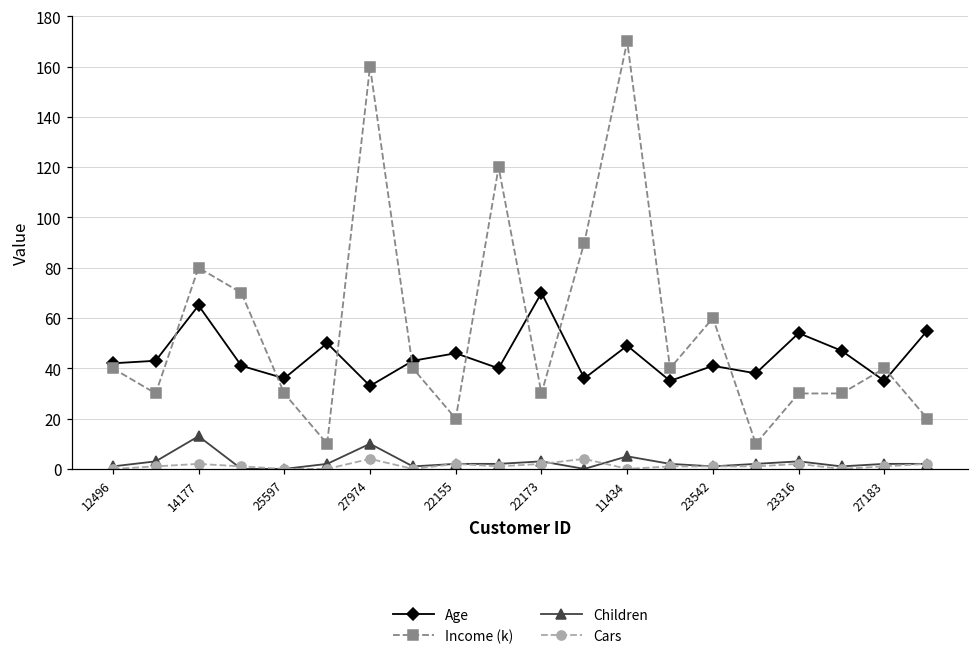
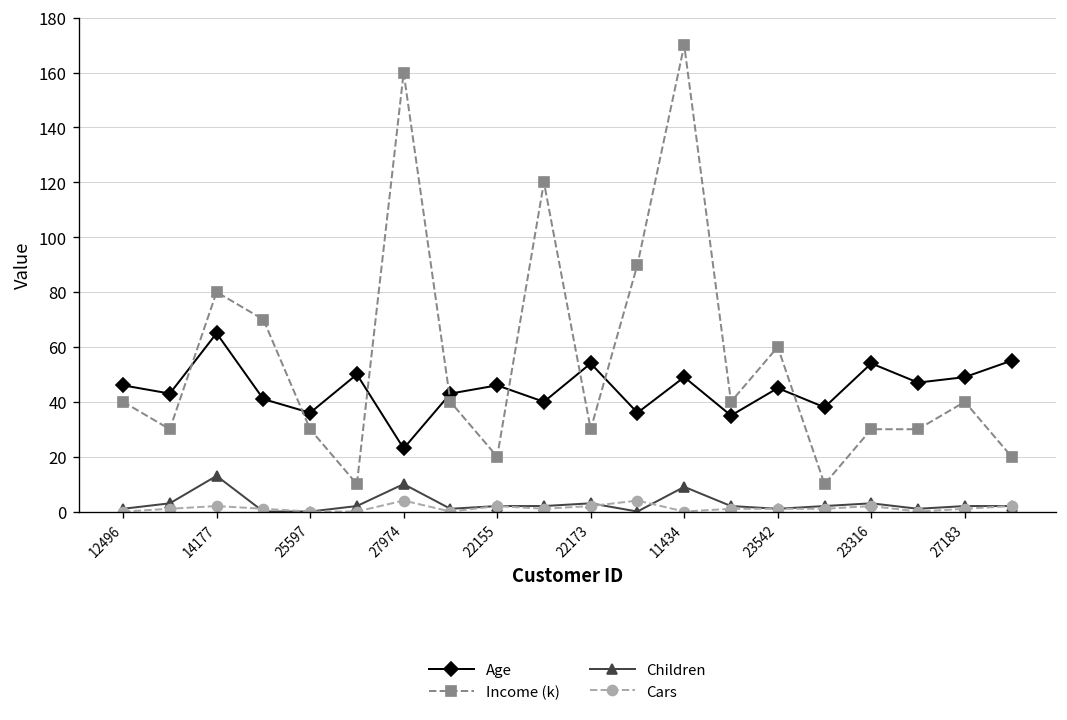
  {
    "Age": {
-     "12496": 42,
+     "12496": 46,
      "14177": 65,
      "25597": 36,
-     "27974": 33,
+     "27974": 23,
      "22155": 46,
-     "22173": 70,
+     "22173": 54,
      "11434": 49,
-     "23542": 41,
+     "23542": 45,
      "23316": 54,
-     "27183": 35
+     "27183": 49
    },
    "Children": {
      "14177": 13,
      "27974": 10,
-     "11434": 5
+     "11434": 9
    }
  }
